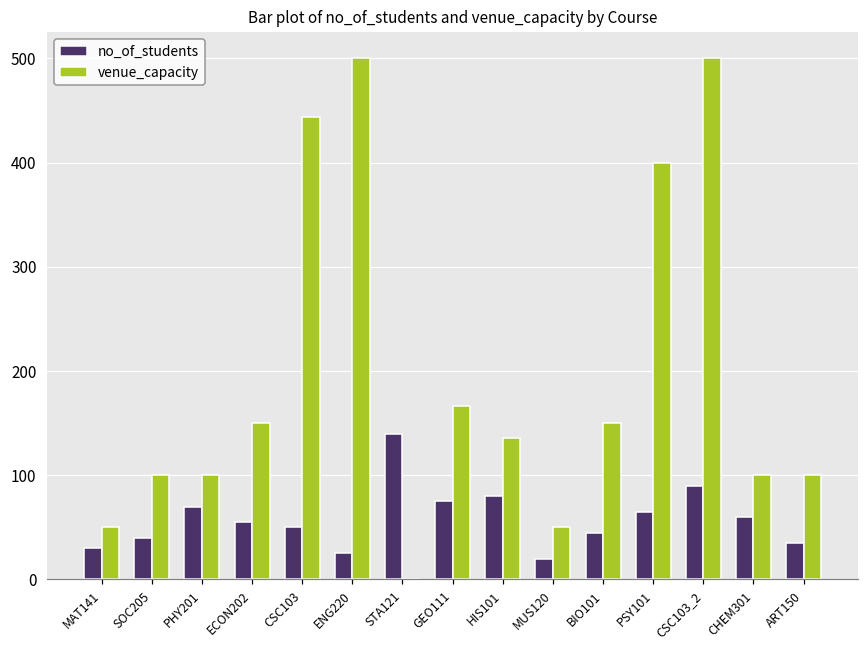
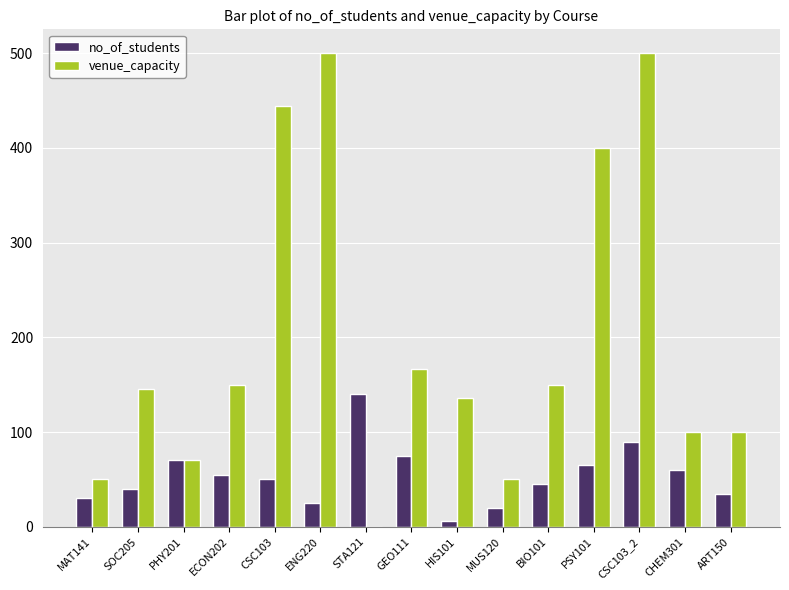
  {
    "no_of_students": {
      "MAT141": 30,
      "SOC205": 40,
      "PHY201": 70,
      "ECON202": 60,
      "CSC103": 50,
      "ENG220": 30,
      "STA121": 140,
      "GEO111": 80,
-     "HIS101": 80,
+     "HIS101": 10,
      "MUS120": 20,
      "BIO101": 50,
      "PSY101": 70,
      "CSC103_2": 90,
      "CHEM301": 60,
      "ART150": 40
    },
    "venue_capacity": {
      "MAT141": 50,
-     "SOC205": 100,
-     "PHY201": 100,
+     "SOC205": 150,
+     "PHY201": 70,
      "ECON202": 150,
      "CSC103": 440,
      "ENG220": 500,
      "STA121": 0,
      "GEO111": 170,
      "HIS101": 140,
      "MUS120": 50,
      "BIO101": 150,
      "PSY101": 400,
      "CSC103_2": 500,
      "CHEM301": 100,
      "ART150": 100
    }
  }
